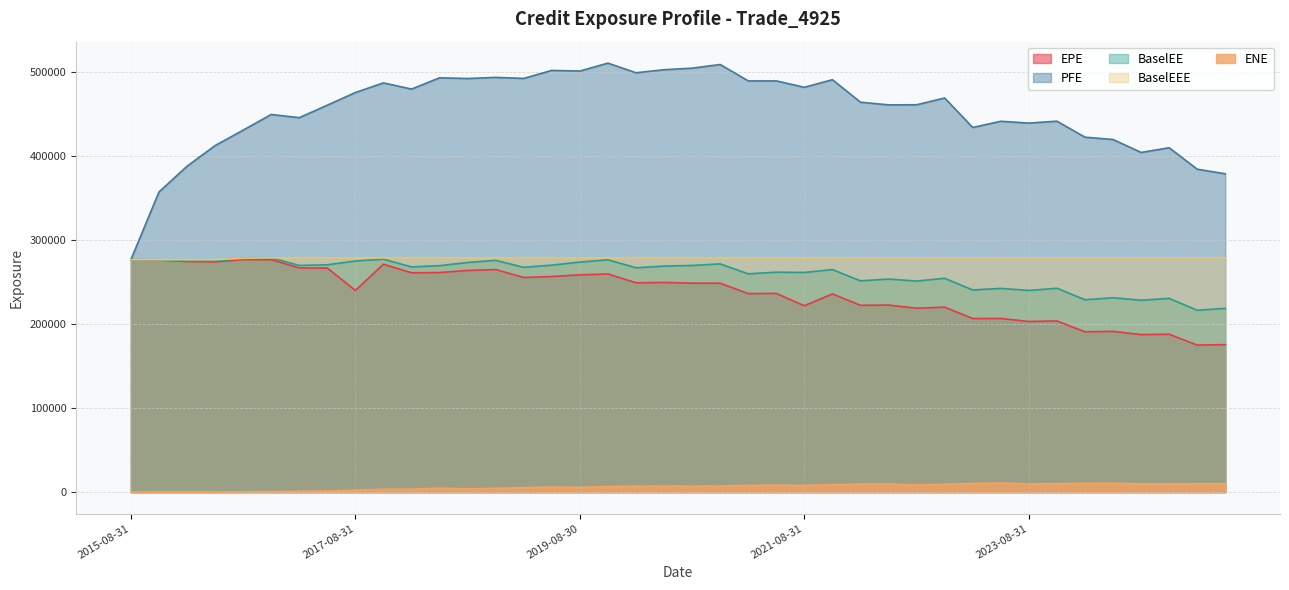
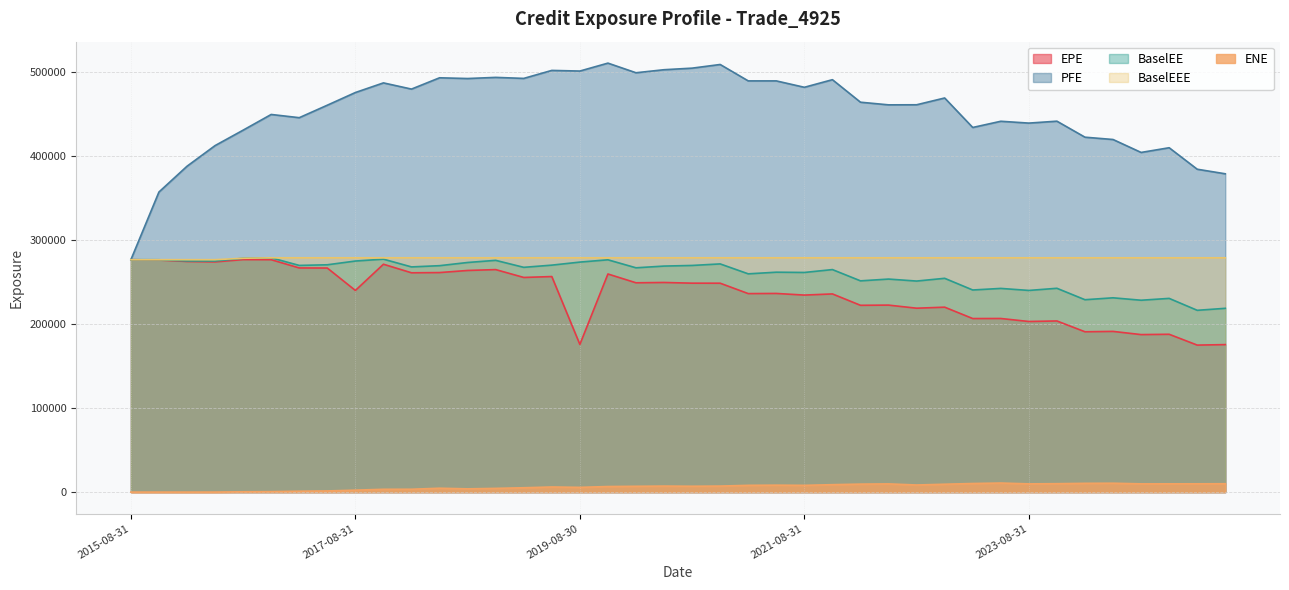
  {
    "EPE": {
      "2017-08-31": 240000,
-     "2019-08-30": 260000,
-     "2021-08-31": 220000,
+     "2019-08-30": 180000,
+     "2021-08-31": 230000,
      "2023-08-31": 200000
    }
  }
